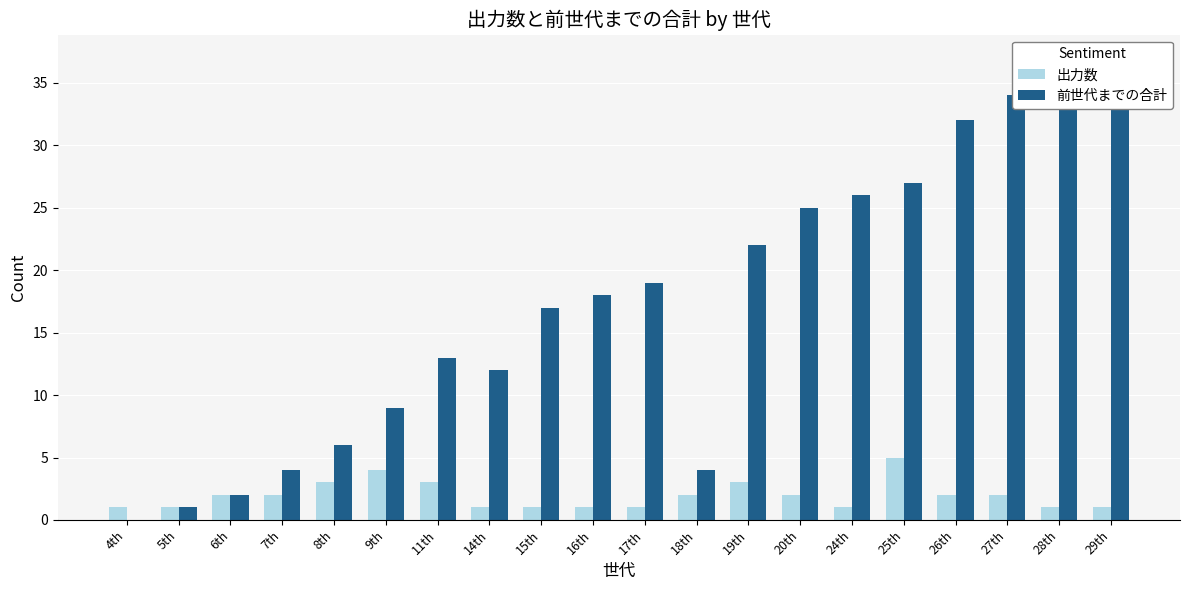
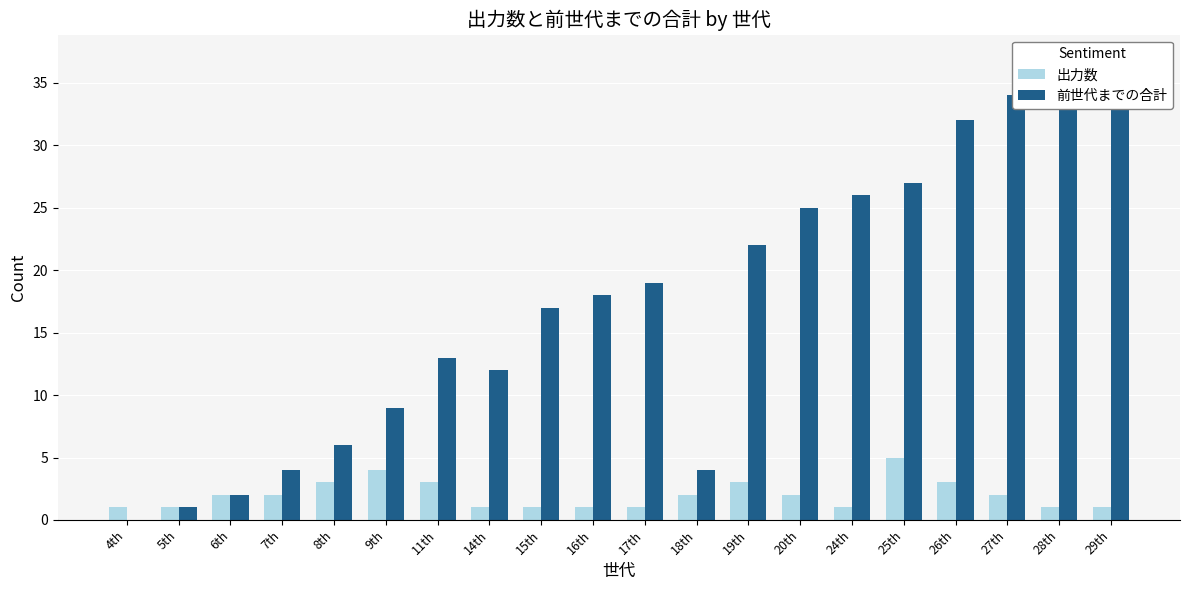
  {
    "出力数": {
      "4th": 1,
      "5th": 1,
      "6th": 2,
      "7th": 2,
      "8th": 3,
      "9th": 4,
      "11th": 3,
      "14th": 1,
      "15th": 1,
      "16th": 1,
      "17th": 1,
      "18th": 2,
      "19th": 3,
      "20th": 2,
      "24th": 1,
      "25th": 5,
-     "26th": 2,
+     "26th": 3,
      "27th": 2,
      "28th": 1,
      "29th": 1
    },
    "前世代までの合計": {
      "4th": 0,
      "5th": 1,
      "6th": 2,
      "7th": 4,
      "8th": 6,
      "9th": 9,
      "11th": 13,
      "14th": 12,
      "15th": 17,
      "16th": 18,
      "17th": 19,
      "18th": 4,
      "19th": 22,
      "20th": 25,
      "24th": 26,
      "25th": 27,
      "26th": 32
    }
  }
